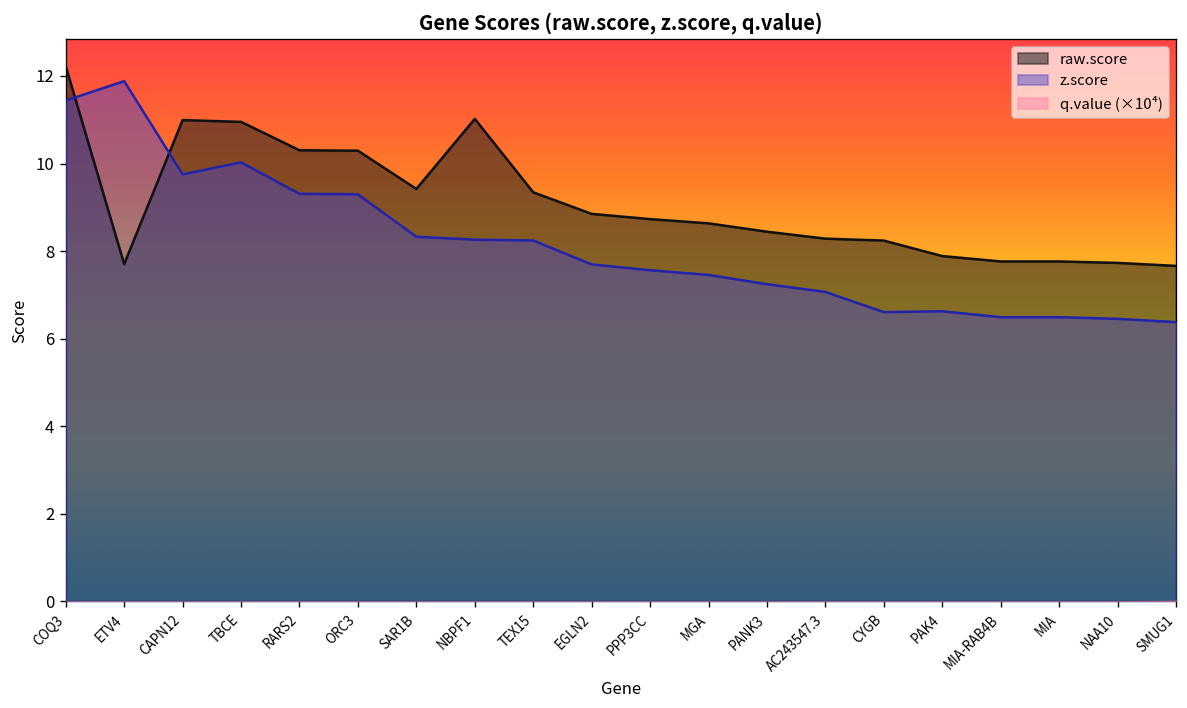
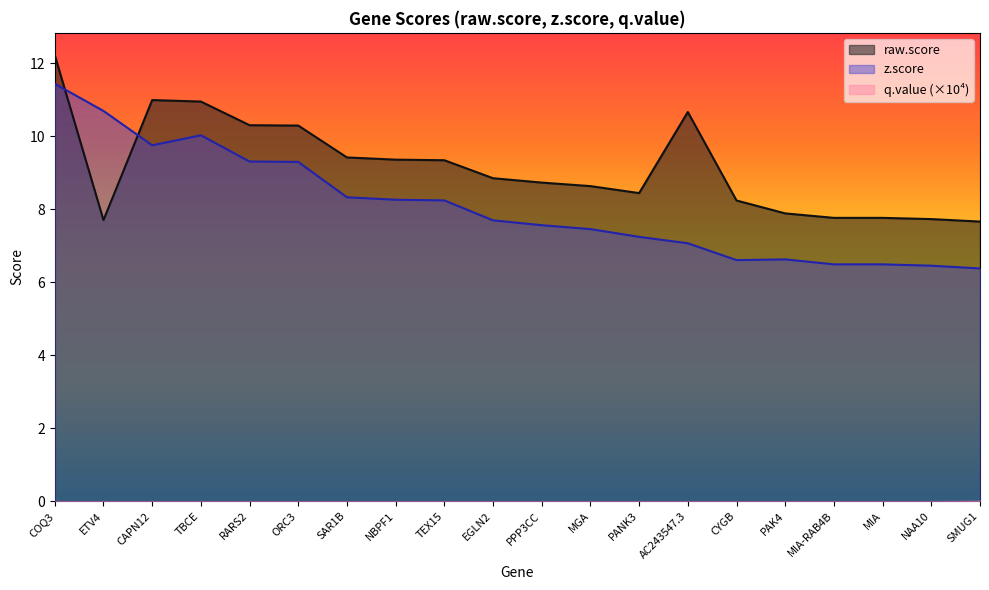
  {
    "raw.score": {
      "COQ3": 12.2,
      "ETV4": 7.7,
      "CAPN12": 11.0,
      "TBCE": 11.0,
      "RARS2": 10.3,
      "ORC3": 10.3,
      "SAR1B": 9.4,
-     "NBPF1": 11.0,
+     "NBPF1": 9.4,
      "TEX15": 9.3,
      "EGLN2": 8.8,
      "PPP3CC": 8.7,
      "MGA": 8.6,
      "PANK3": 8.4,
-     "AC243547.3": 8.3,
+     "AC243547.3": 10.7,
      "CYGB": 8.2,
      "PAK4": 7.9,
      "MIA-RAB4B": 7.8,
      "MIA": 7.8,
      "NAA10": 7.7,
      "SMUG1": 7.7
    },
    "z.score": {
      "COQ3": 11.4,
-     "ETV4": 11.9,
+     "ETV4": 10.7,
      "CAPN12": 9.8,
      "TBCE": 10.0,
      "RARS2": 9.3,
      "ORC3": 9.3,
      "SAR1B": 8.3,
      "NBPF1": 8.3,
      "TEX15": 8.2,
      "EGLN2": 7.7,
      "PPP3CC": 7.6,
      "MGA": 7.5,
      "PANK3": 7.2,
      "AC243547.3": 7.1,
      "CYGB": 6.6,
      "PAK4": 6.6,
      "MIA-RAB4B": 6.5,
      "MIA": 6.5,
      "NAA10": 6.5,
      "SMUG1": 6.4
    },
    "q.value (×10⁴)": {
      "COQ3": 0.0,
      "ETV4": 0.0,
      "CAPN12": 0.0,
      "TBCE": 0.0,
      "RARS2": 0.0,
      "ORC3": 0.0,
      "SAR1B": 0.0,
      "NBPF1": 0.0,
      "TEX15": 0.0,
      "EGLN2": 0.0,
      "PPP3CC": 0.0,
      "MGA": 0.0,
      "PANK3": 0.0,
      "AC243547.3": 0.0,
      "CYGB": 0.0,
      "PAK4": 0.0,
      "MIA-RAB4B": 0.0,
      "MIA": 0.0,
      "NAA10": 0.0
    }
  }
